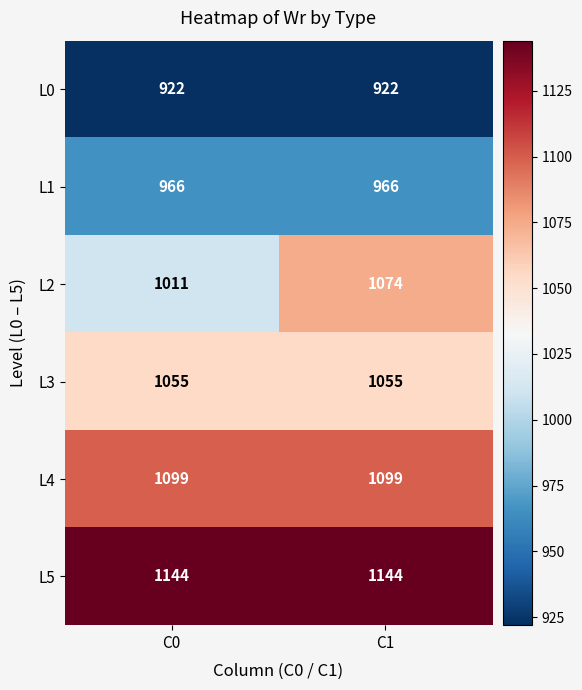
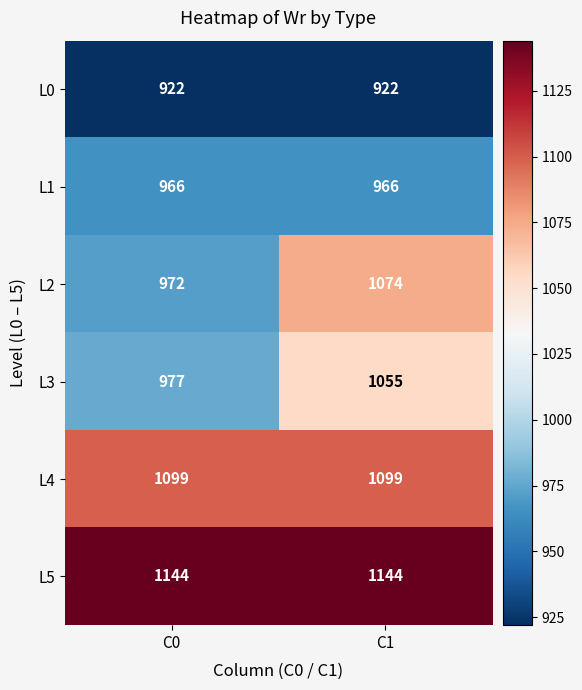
  {
    "L0": {
      "C0": 922,
      "C1": 922
    },
    "L1": {
      "C0": 966,
      "C1": 966
    },
    "L2": {
-     "C0": 1011,
+     "C0": 972,
      "C1": 1074
    },
    "L3": {
-     "C0": 1055,
+     "C0": 977,
      "C1": 1055
    },
    "L4": {
      "C0": 1099,
      "C1": 1099
    },
    "L5": {
      "C0": 1144,
      "C1": 1144
    }
  }
